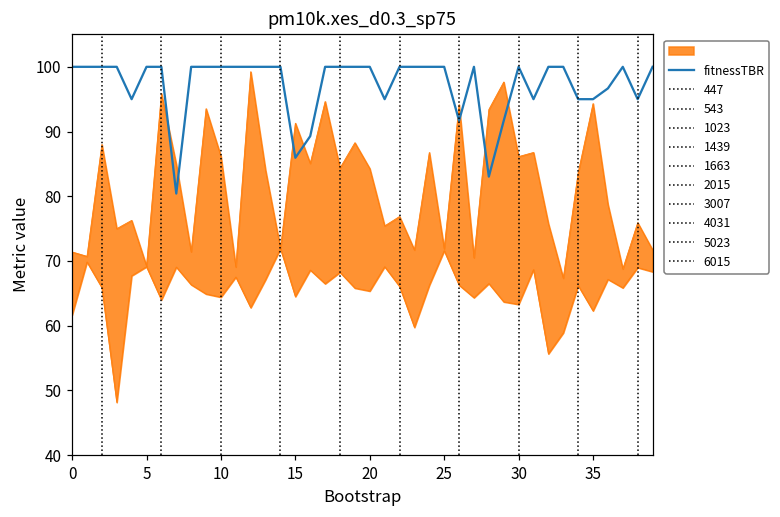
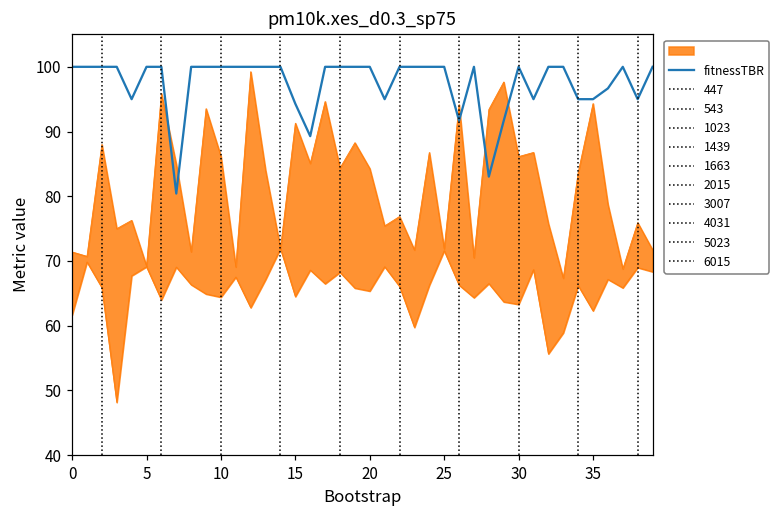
  {
    "fitnessTBR": {
      "0": 100,
      "5": 100,
      "10": 100,
-     "15": 86,
+     "15": 94,
      "20": 100,
      "25": 100,
      "30": 100,
      "35": 95
    }
  }
